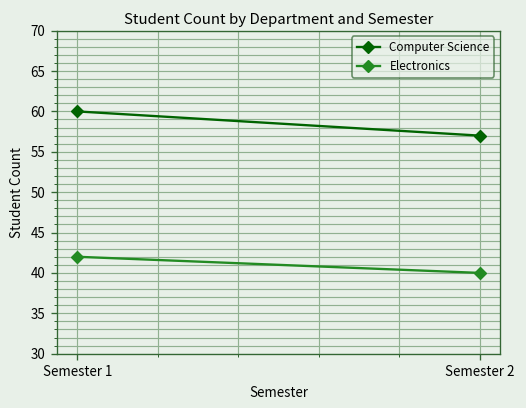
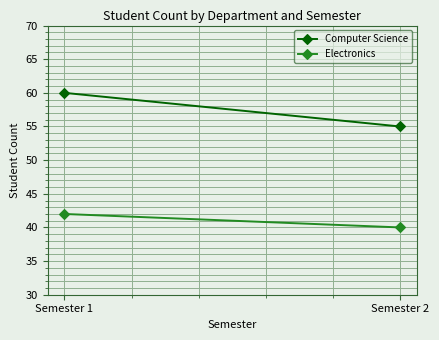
  {
    "Computer Science": {
      "Semester 1": 60,
-     "Semester 2": 57
+     "Semester 2": 55
    },
    "Electronics": {
      "Semester 1": 42,
      "Semester 2": 40
    }
  }
